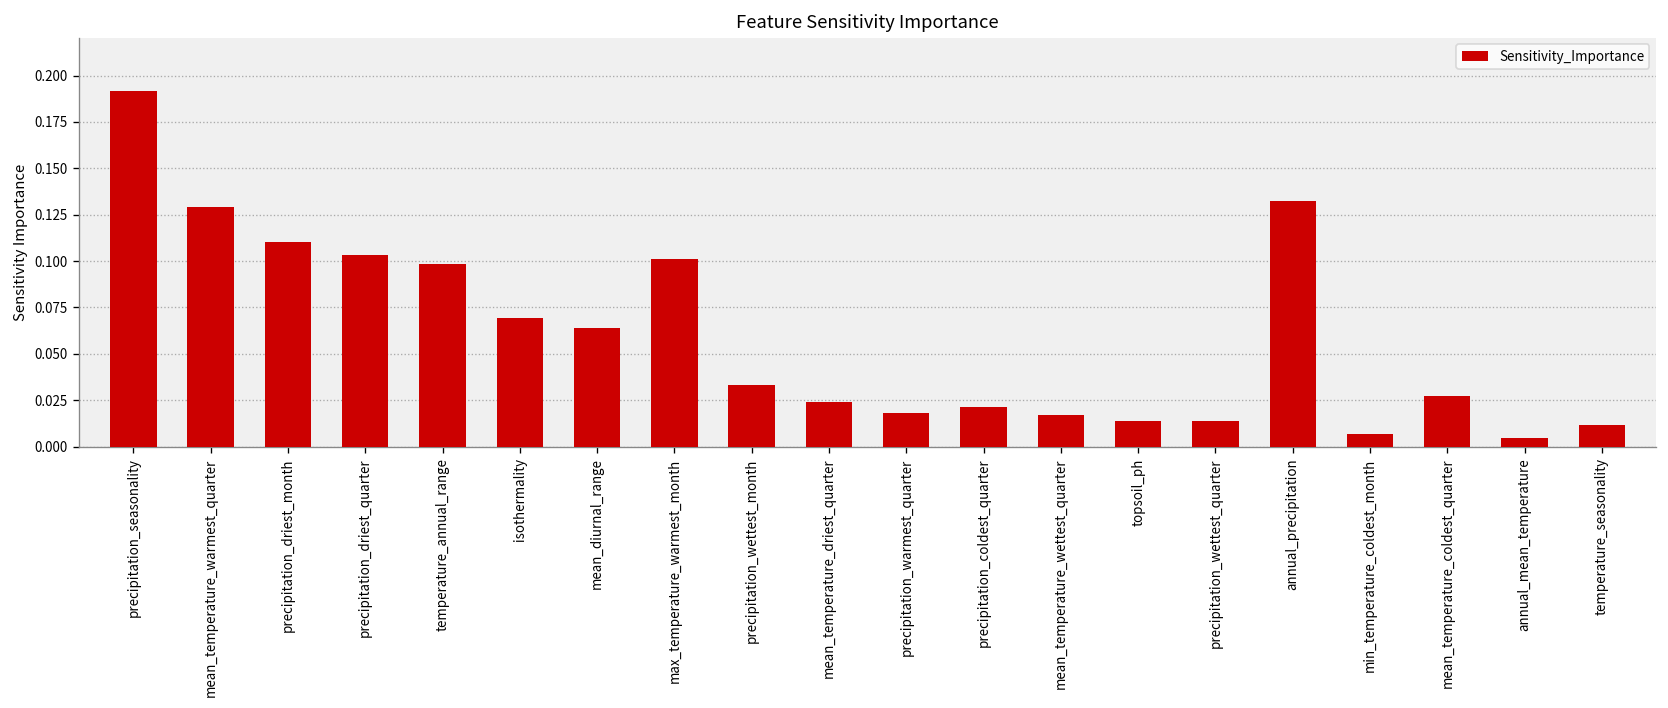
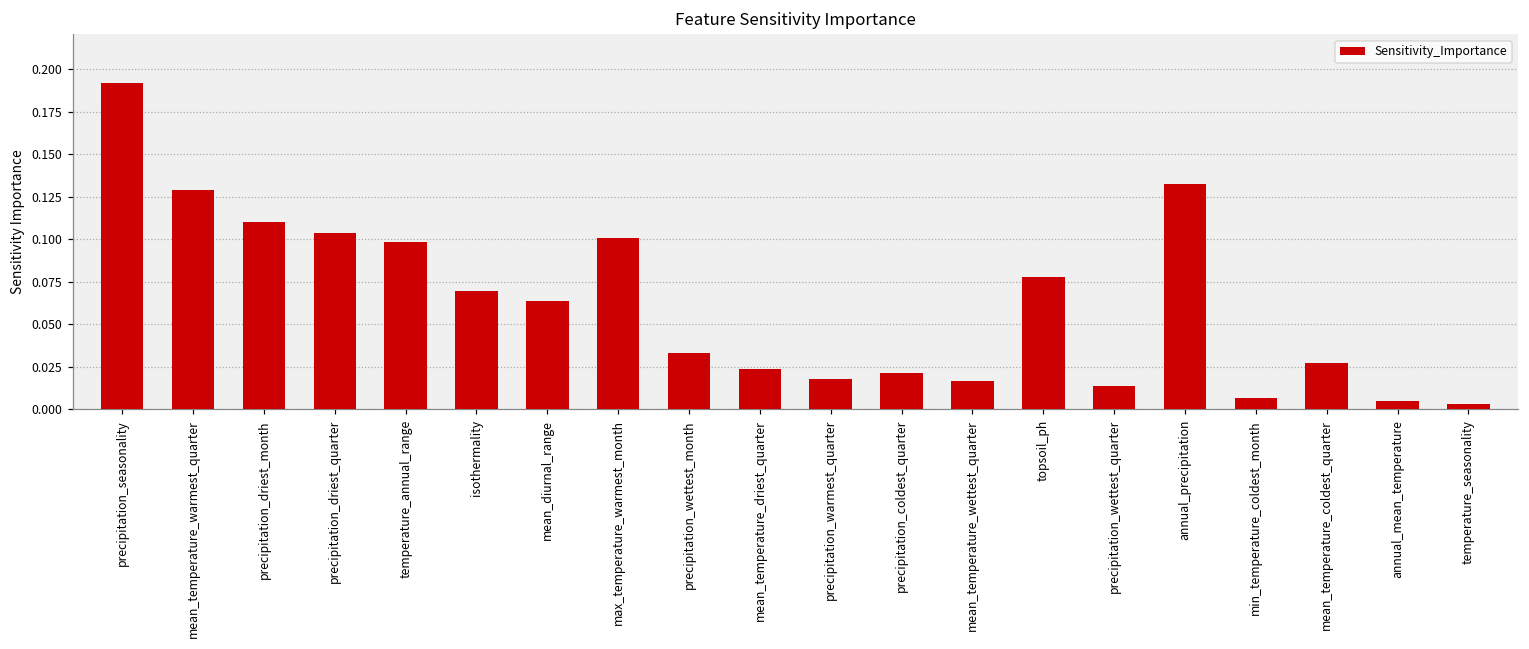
  {
    "precipitation_seasonality": 0.192,
    "mean_temperature_warmest_quarter": 0.129,
    "precipitation_driest_month": 0.110,
    "precipitation_driest_quarter": 0.104,
    "temperature_annual_range": 0.099,
    "isothermality": 0.070,
    "mean_diurnal_range": 0.064,
    "max_temperature_warmest_month": 0.101,
    "precipitation_wettest_month": 0.033,
    "mean_temperature_driest_quarter": 0.024,
    "precipitation_warmest_quarter": 0.018,
    "precipitation_coldest_quarter": 0.021,
    "mean_temperature_wettest_quarter": 0.017,
-   "topsoil_ph": 0.014,
+   "topsoil_ph": 0.078,
    "precipitation_wettest_quarter": 0.014,
    "annual_precipitation": 0.132,
    "min_temperature_coldest_month": 0.007,
    "mean_temperature_coldest_quarter": 0.027,
    "annual_mean_temperature": 0.005,
-   "temperature_seasonality": 0.012
+   "temperature_seasonality": 0.003
  }
